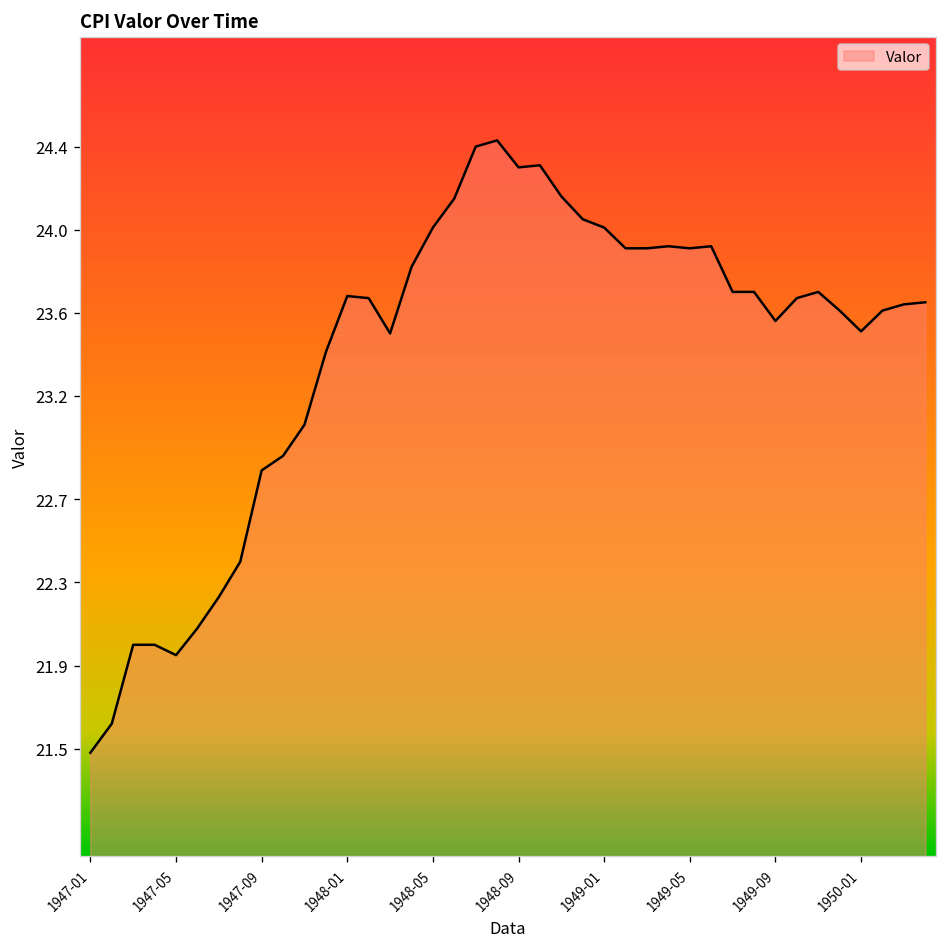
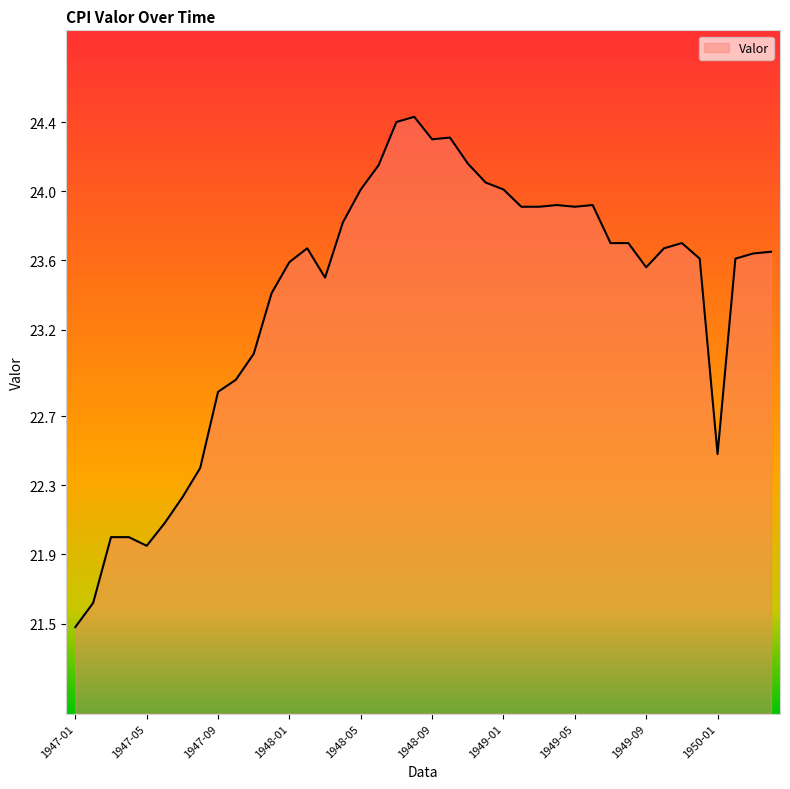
  {
    "1947-01": 21.48,
    "1947-05": 21.95,
    "1947-09": 22.84,
-   "1948-01": 23.68,
+   "1948-01": 23.59,
    "1948-05": 24.01,
    "1948-09": 24.30,
    "1949-01": 24.01,
    "1949-05": 23.91,
    "1949-09": 23.56,
-   "1950-01": 23.51
+   "1950-01": 22.48
  }
